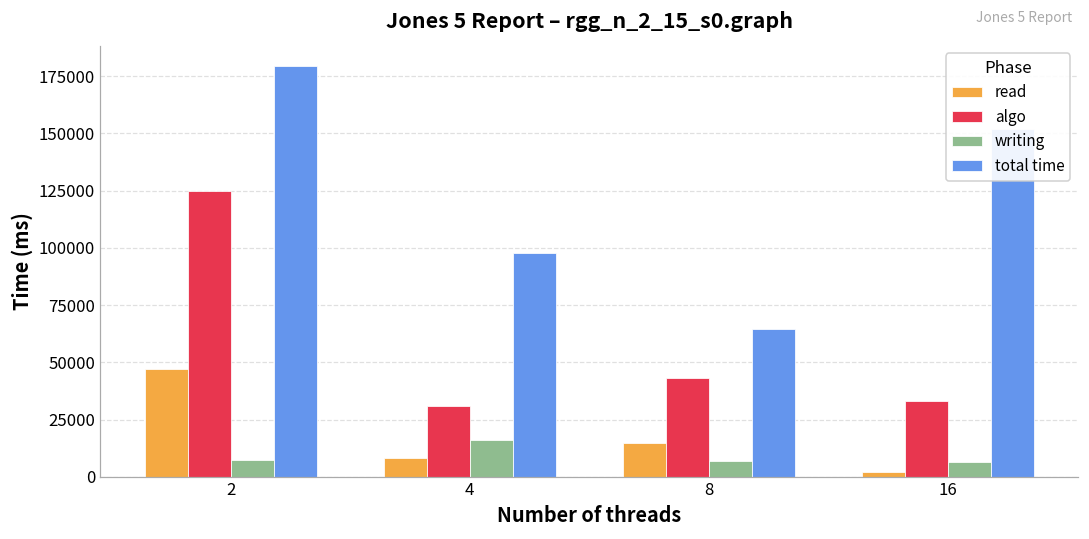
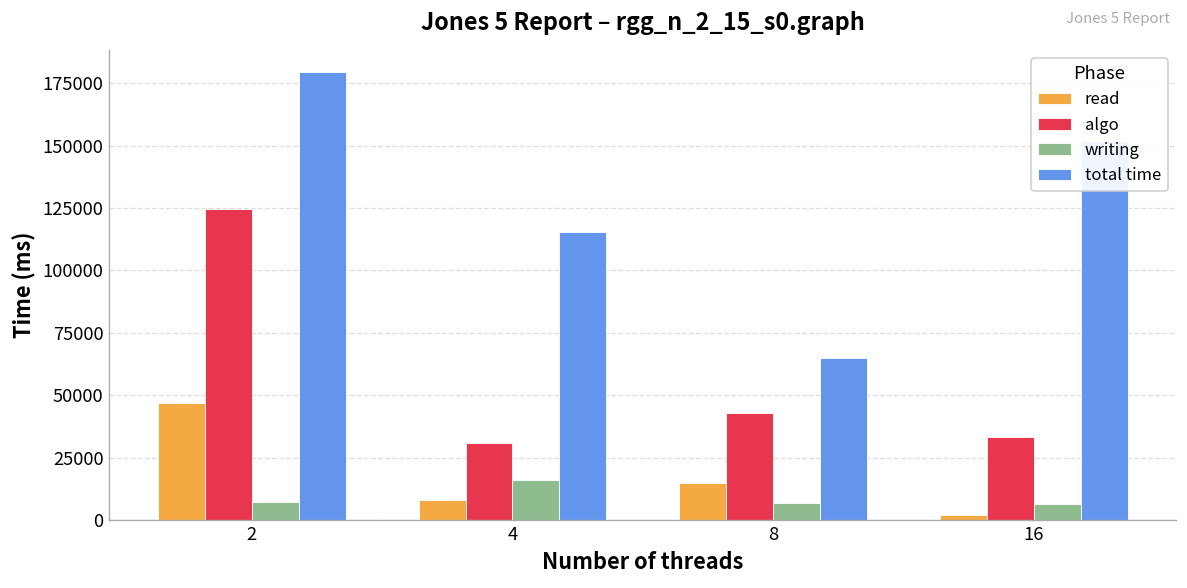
  {
    "read": {
      "2": 47000,
      "4": 8000,
      "8": 15000,
      "16": 2000
    },
    "algo": {
      "2": 125000,
      "4": 31000,
      "8": 43000,
      "16": 33000
    },
    "writing": {
      "2": 7000,
      "4": 16000,
      "8": 7000,
      "16": 7000
    },
    "total time": {
      "2": 179000,
-     "4": 98000,
+     "4": 115000,
      "8": 65000
    }
  }
